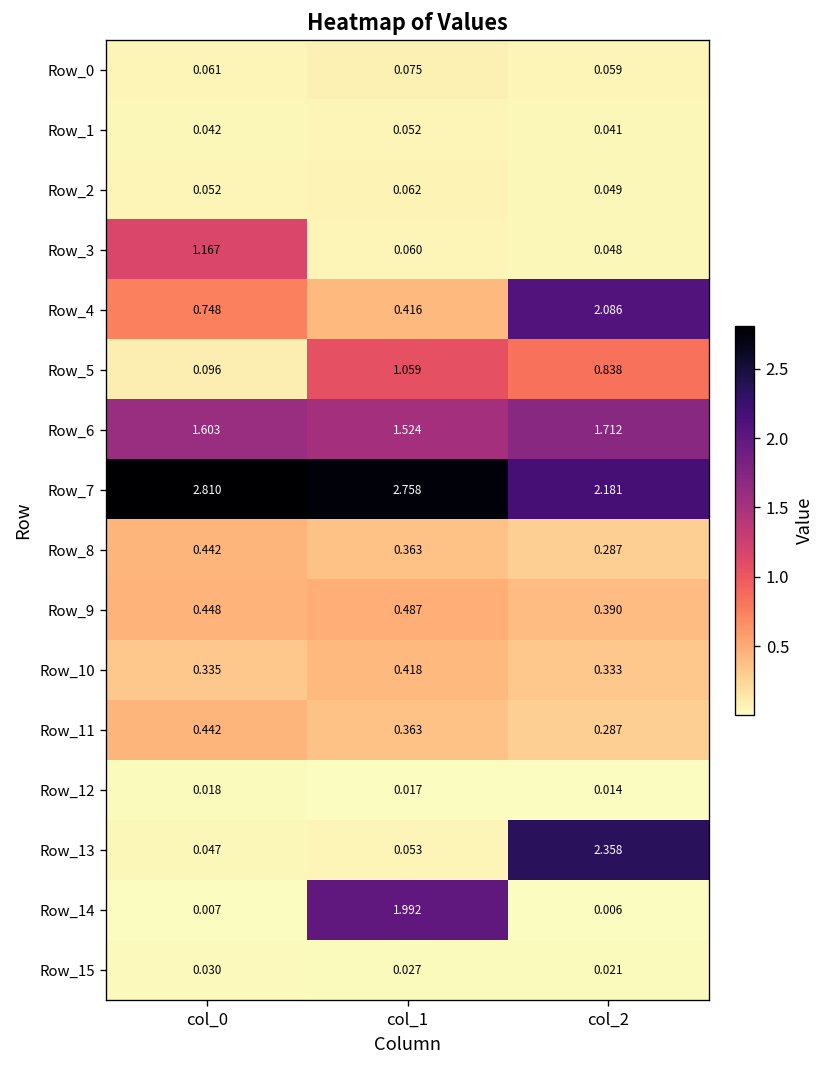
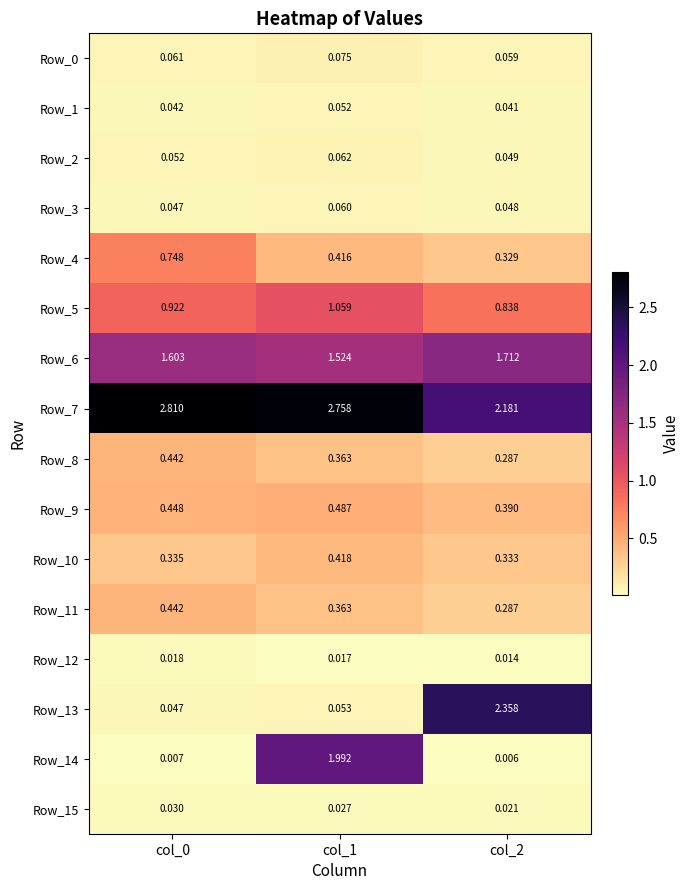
  {
    "Row_0": {
      "col_0": 0.061,
      "col_1": 0.075,
      "col_2": 0.059
    },
    "Row_1": {
      "col_0": 0.042,
      "col_1": 0.052,
      "col_2": 0.041
    },
    "Row_2": {
      "col_0": 0.052,
      "col_1": 0.062,
      "col_2": 0.049
    },
    "Row_3": {
-     "col_0": 1.167,
+     "col_0": 0.047,
      "col_1": 0.060,
      "col_2": 0.048
    },
    "Row_4": {
      "col_0": 0.748,
      "col_1": 0.416,
-     "col_2": 2.086
+     "col_2": 0.329
    },
    "Row_5": {
-     "col_0": 0.096,
+     "col_0": 0.922,
      "col_1": 1.059,
      "col_2": 0.838
    },
    "Row_6": {
      "col_0": 1.603,
      "col_1": 1.524,
      "col_2": 1.712
    },
    "Row_7": {
      "col_0": 2.810,
      "col_1": 2.758,
      "col_2": 2.181
    },
    "Row_8": {
      "col_0": 0.442,
      "col_1": 0.363,
      "col_2": 0.287
    },
    "Row_9": {
      "col_0": 0.448,
      "col_1": 0.487,
      "col_2": 0.390
    },
    "Row_10": {
      "col_0": 0.335,
      "col_1": 0.418,
      "col_2": 0.333
    },
    "Row_11": {
      "col_0": 0.442,
      "col_1": 0.363,
      "col_2": 0.287
    },
    "Row_12": {
      "col_0": 0.018,
      "col_1": 0.017,
      "col_2": 0.014
    },
    "Row_13": {
      "col_0": 0.047,
      "col_1": 0.053,
      "col_2": 2.358
    },
    "Row_14": {
      "col_0": 0.007,
      "col_1": 1.992,
      "col_2": 0.006
    },
    "Row_15": {
      "col_0": 0.030,
      "col_1": 0.027,
      "col_2": 0.021
    }
  }
